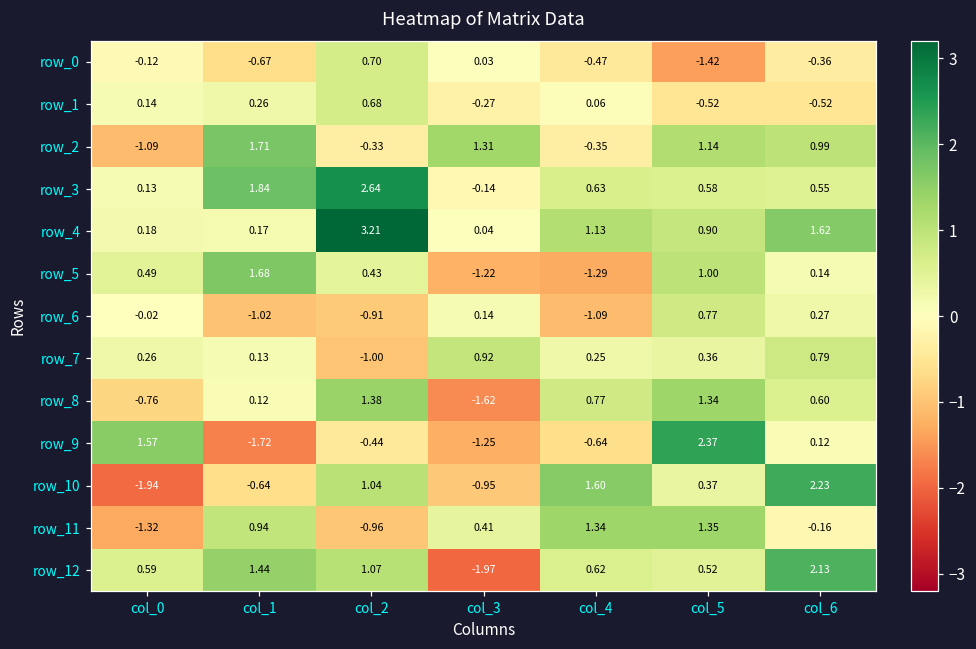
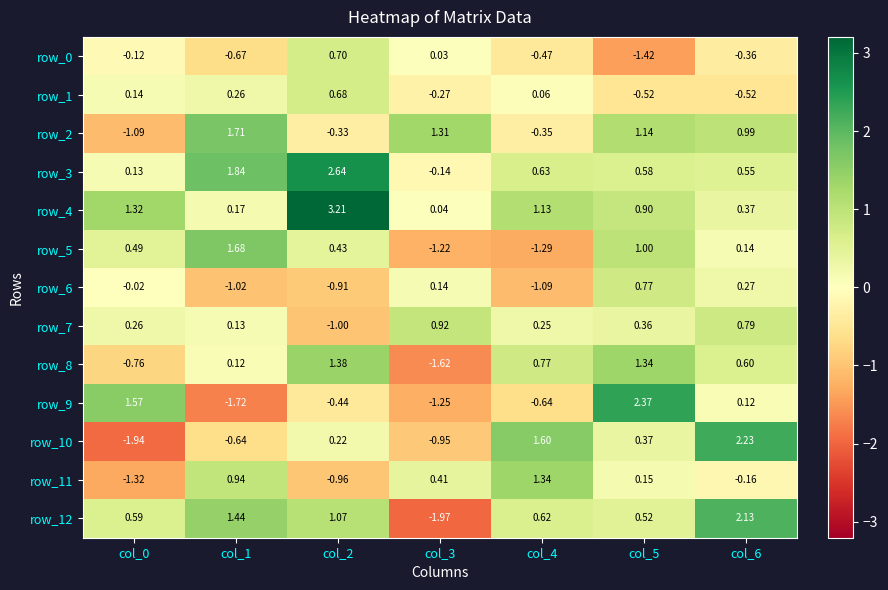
  {
    "row_0": {
      "col_0": -0.12,
      "col_1": -0.67,
      "col_2": 0.70,
      "col_3": 0.03,
      "col_4": -0.47,
      "col_5": -1.42,
      "col_6": -0.36
    },
    "row_1": {
      "col_0": 0.14,
      "col_1": 0.26,
      "col_2": 0.68,
      "col_3": -0.27,
      "col_4": 0.06,
      "col_5": -0.52,
      "col_6": -0.52
    },
    "row_2": {
      "col_0": -1.09,
      "col_1": 1.71,
      "col_2": -0.33,
      "col_3": 1.31,
      "col_4": -0.35,
      "col_5": 1.14,
      "col_6": 0.99
    },
    "row_3": {
      "col_0": 0.13,
      "col_1": 1.84,
      "col_2": 2.64,
      "col_3": -0.14,
      "col_4": 0.63,
      "col_5": 0.58,
      "col_6": 0.55
    },
    "row_4": {
-     "col_0": 0.18,
+     "col_0": 1.32,
      "col_1": 0.17,
      "col_2": 3.21,
      "col_3": 0.04,
      "col_4": 1.13,
      "col_5": 0.90,
-     "col_6": 1.62
+     "col_6": 0.37
    },
    "row_5": {
      "col_0": 0.49,
      "col_1": 1.68,
      "col_2": 0.43,
      "col_3": -1.22,
      "col_4": -1.29,
      "col_5": 1.00,
      "col_6": 0.14
    },
    "row_6": {
      "col_0": -0.02,
      "col_1": -1.02,
      "col_2": -0.91,
      "col_3": 0.14,
      "col_4": -1.09,
      "col_5": 0.77,
      "col_6": 0.27
    },
    "row_7": {
      "col_0": 0.26,
      "col_1": 0.13,
      "col_2": -1.00,
      "col_3": 0.92,
      "col_4": 0.25,
      "col_5": 0.36,
      "col_6": 0.79
    },
    "row_8": {
      "col_0": -0.76,
      "col_1": 0.12,
      "col_2": 1.38,
      "col_3": -1.62,
      "col_4": 0.77,
      "col_5": 1.34,
      "col_6": 0.60
    },
    "row_9": {
      "col_0": 1.57,
      "col_1": -1.72,
      "col_2": -0.44,
      "col_3": -1.25,
      "col_4": -0.64,
      "col_5": 2.37,
      "col_6": 0.12
    },
    "row_10": {
      "col_0": -1.94,
      "col_1": -0.64,
-     "col_2": 1.04,
+     "col_2": 0.22,
      "col_3": -0.95,
      "col_4": 1.60,
      "col_5": 0.37,
      "col_6": 2.23
    },
    "row_11": {
      "col_0": -1.32,
      "col_1": 0.94,
      "col_2": -0.96,
      "col_3": 0.41,
      "col_4": 1.34,
-     "col_5": 1.35,
+     "col_5": 0.15,
      "col_6": -0.16
    },
    "row_12": {
      "col_0": 0.59,
      "col_1": 1.44,
      "col_2": 1.07,
      "col_3": -1.97,
      "col_4": 0.62,
      "col_5": 0.52,
      "col_6": 2.13
    }
  }
